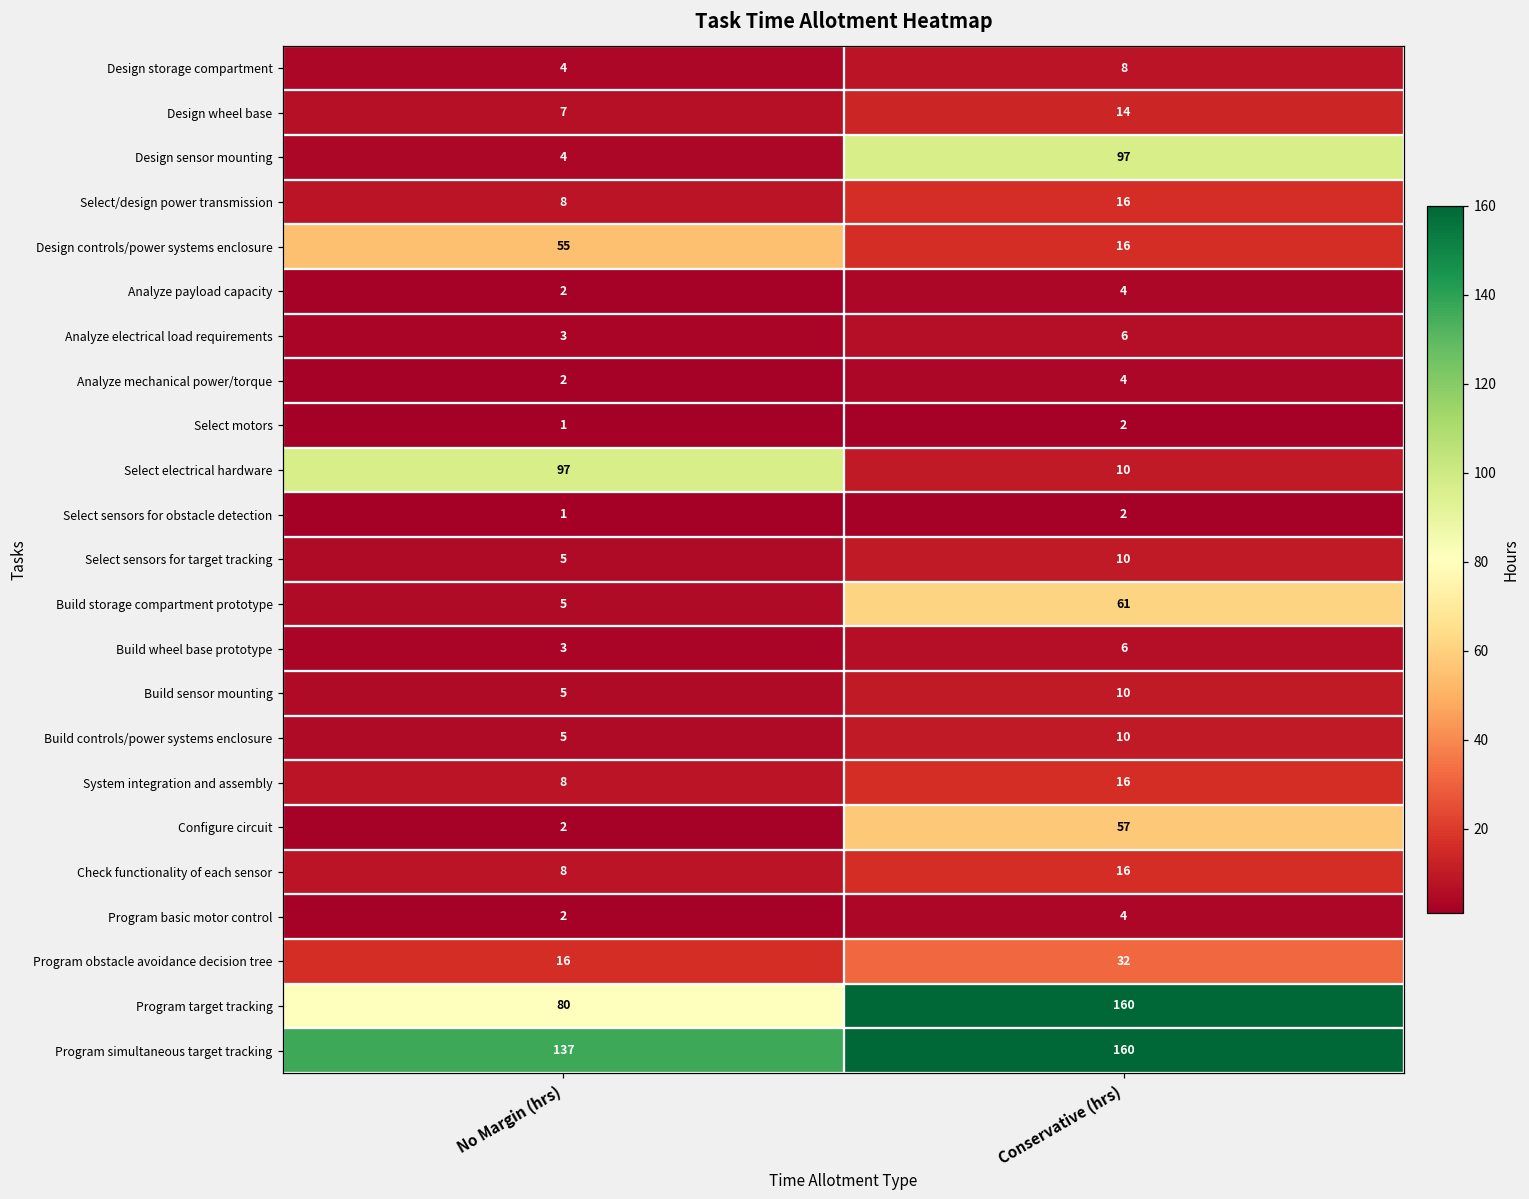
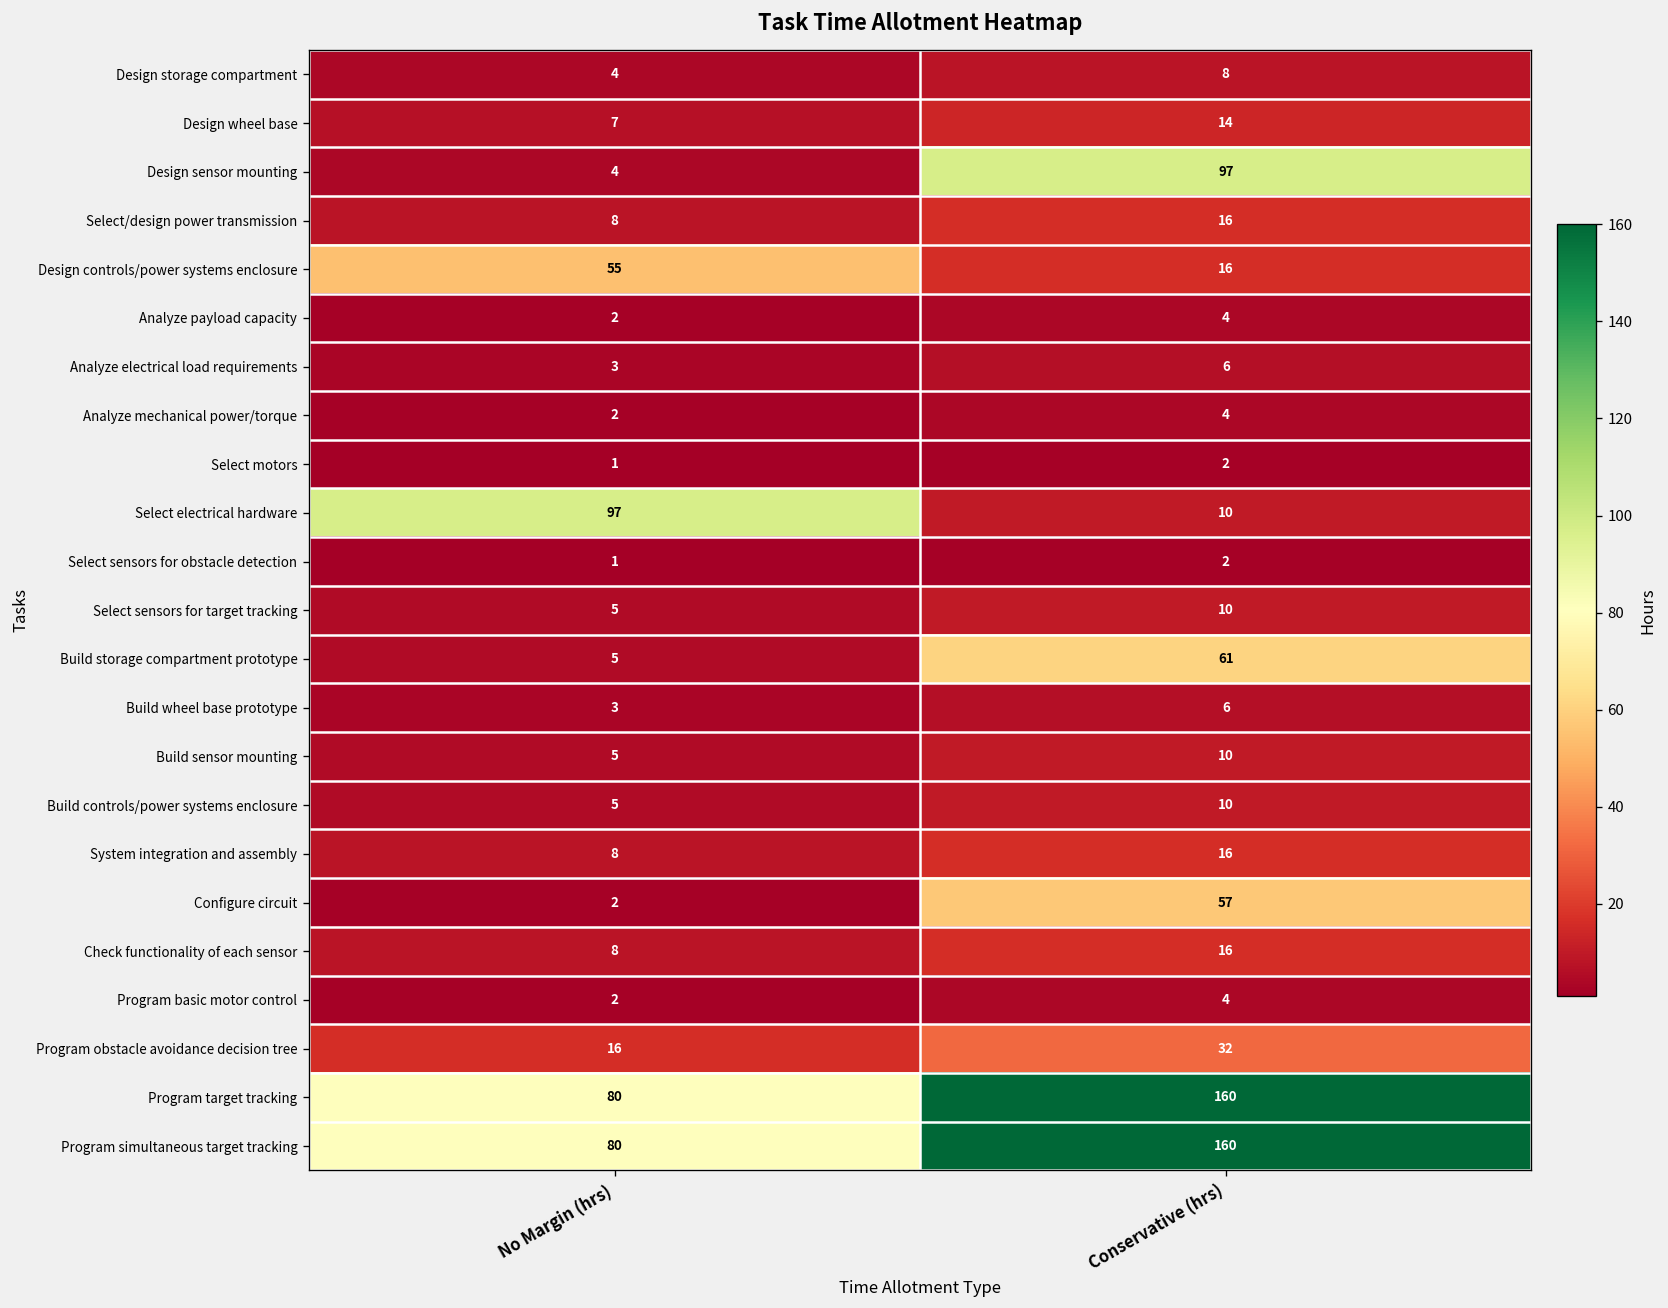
  {
    "Design storage compartment": {
      "No Margin (hrs)": 4,
      "Conservative (hrs)": 8
    },
    "Design wheel base": {
      "No Margin (hrs)": 7,
      "Conservative (hrs)": 14
    },
    "Design sensor mounting": {
      "No Margin (hrs)": 4,
      "Conservative (hrs)": 97
    },
    "Select/design power transmission": {
      "No Margin (hrs)": 8,
      "Conservative (hrs)": 16
    },
    "Design controls/power systems enclosure": {
      "No Margin (hrs)": 55,
      "Conservative (hrs)": 16
    },
    "Analyze payload capacity": {
      "No Margin (hrs)": 2,
      "Conservative (hrs)": 4
    },
    "Analyze electrical load requirements": {
      "No Margin (hrs)": 3,
      "Conservative (hrs)": 6
    },
    "Analyze mechanical power/torque": {
      "No Margin (hrs)": 2,
      "Conservative (hrs)": 4
    },
    "Select motors": {
      "No Margin (hrs)": 1,
      "Conservative (hrs)": 2
    },
    "Select electrical hardware": {
      "No Margin (hrs)": 97,
      "Conservative (hrs)": 10
    },
    "Select sensors for obstacle detection": {
      "No Margin (hrs)": 1,
      "Conservative (hrs)": 2
    },
    "Select sensors for target tracking": {
      "No Margin (hrs)": 5,
      "Conservative (hrs)": 10
    },
    "Build storage compartment prototype": {
      "No Margin (hrs)": 5,
      "Conservative (hrs)": 61
    },
    "Build wheel base prototype": {
      "No Margin (hrs)": 3,
      "Conservative (hrs)": 6
    },
    "Build sensor mounting": {
      "No Margin (hrs)": 5,
      "Conservative (hrs)": 10
    },
    "Build controls/power systems enclosure": {
      "No Margin (hrs)": 5,
      "Conservative (hrs)": 10
    },
    "System integration and assembly": {
      "No Margin (hrs)": 8,
      "Conservative (hrs)": 16
    },
    "Configure circuit": {
      "No Margin (hrs)": 2,
      "Conservative (hrs)": 57
    },
    "Check functionality of each sensor": {
      "No Margin (hrs)": 8,
      "Conservative (hrs)": 16
    },
    "Program basic motor control": {
      "No Margin (hrs)": 2,
      "Conservative (hrs)": 4
    },
    "Program obstacle avoidance decision tree": {
      "No Margin (hrs)": 16,
      "Conservative (hrs)": 32
    },
    "Program target tracking": {
      "No Margin (hrs)": 80,
      "Conservative (hrs)": 160
    },
    "Program simultaneous target tracking": {
-     "No Margin (hrs)": 137,
+     "No Margin (hrs)": 80,
      "Conservative (hrs)": 160
    }
  }
